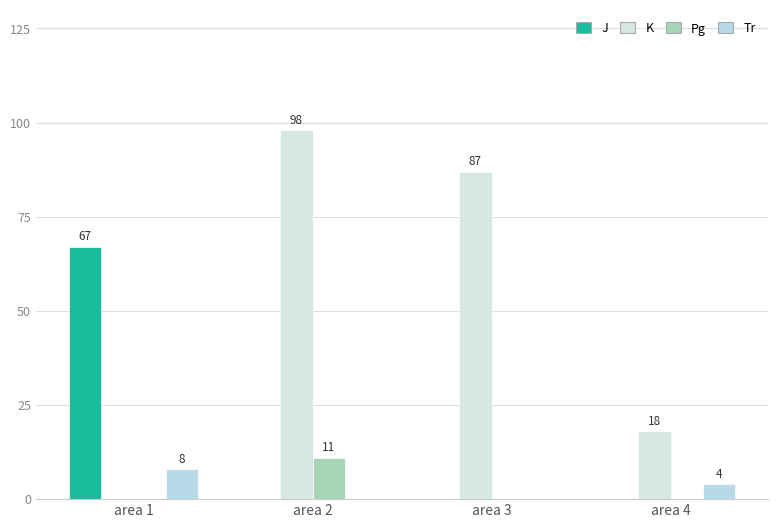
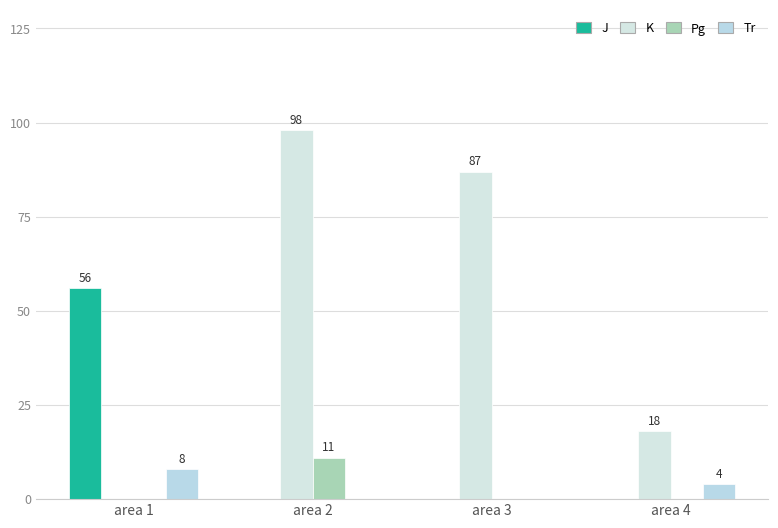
  {
    "J": {
-     "area 1": 67
+     "area 1": 56
    }
  }
